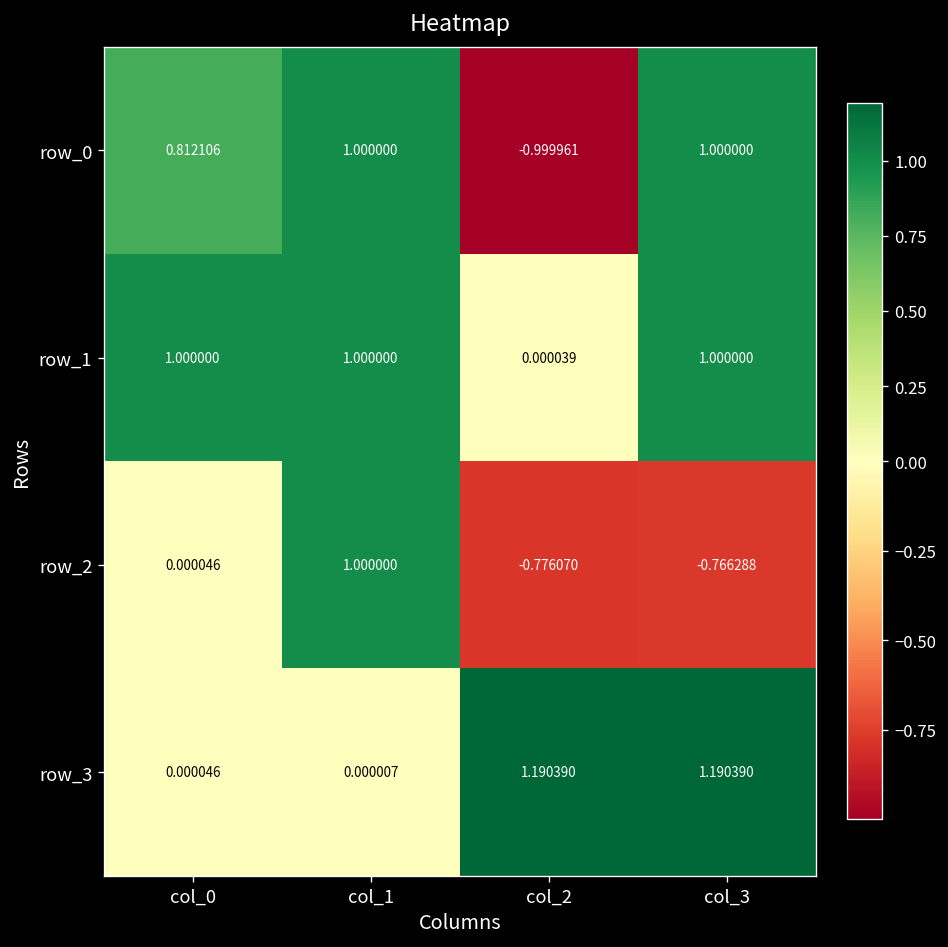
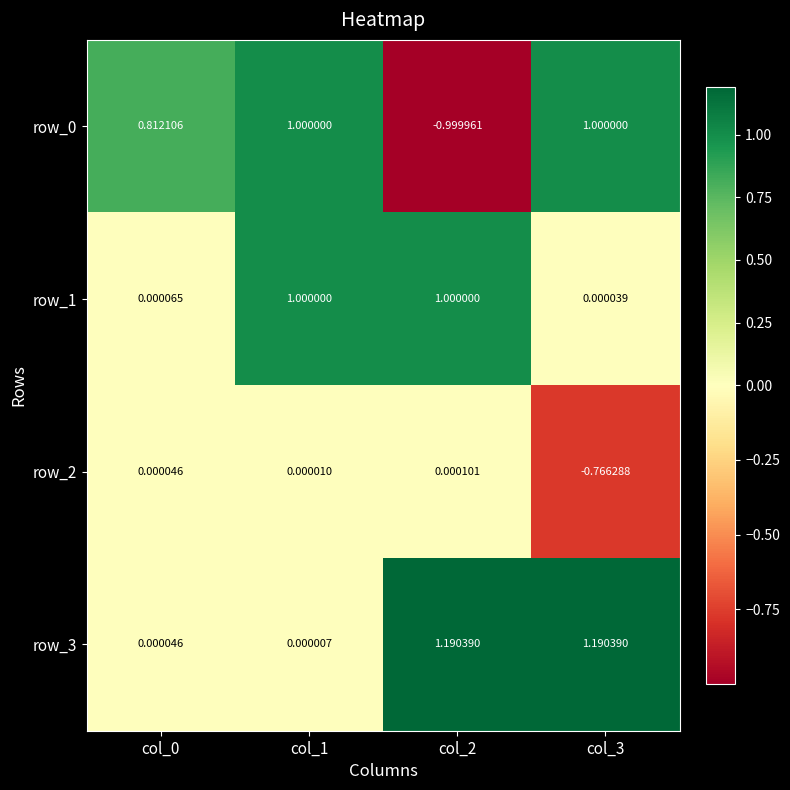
  {
    "row_0": {
      "col_0": 0.812106,
      "col_1": 1.000000,
      "col_2": -0.999961,
      "col_3": 1.000000
    },
    "row_1": {
-     "col_0": 1.000000,
+     "col_0": 0.000065,
      "col_1": 1.000000,
-     "col_2": 0.000039,
-     "col_3": 1.000000
+     "col_2": 1.000000,
+     "col_3": 0.000039
    },
    "row_2": {
      "col_0": 0.000046,
-     "col_1": 1.000000,
-     "col_2": -0.776070,
+     "col_1": 0.000010,
+     "col_2": 0.000101,
      "col_3": -0.766288
    },
    "row_3": {
      "col_0": 0.000046,
      "col_1": 0.000007,
      "col_2": 1.190390,
      "col_3": 1.190390
    }
  }
